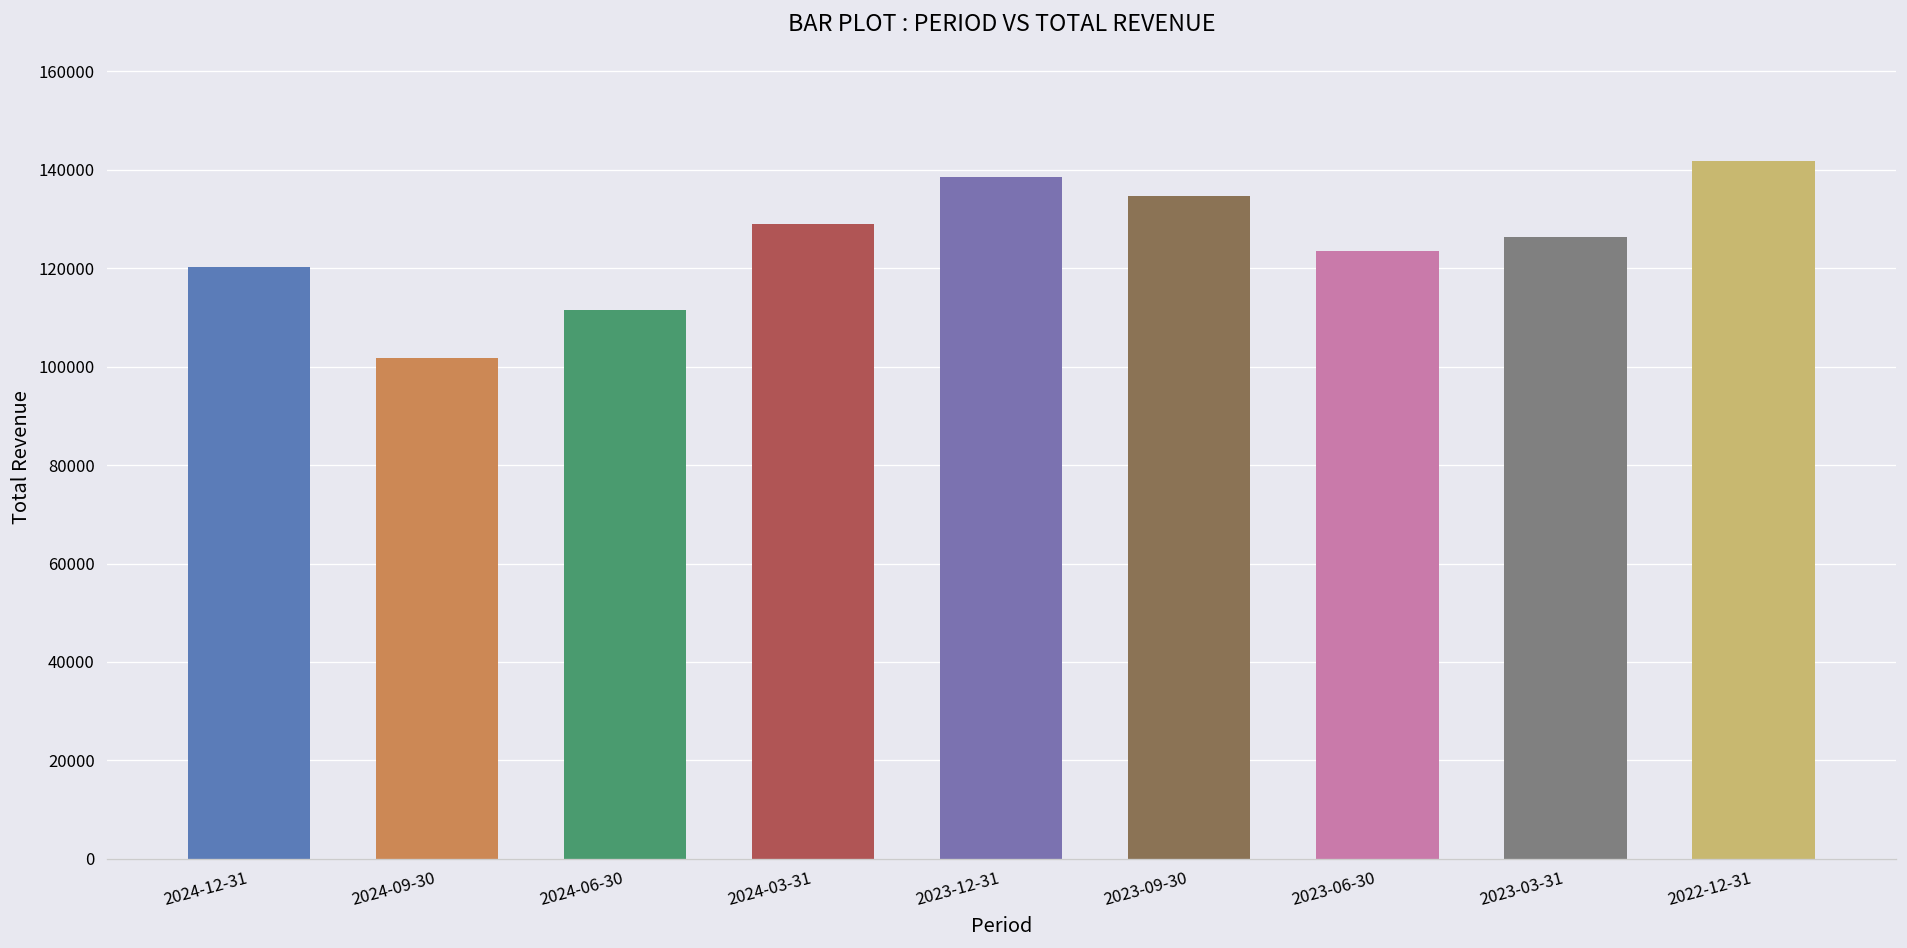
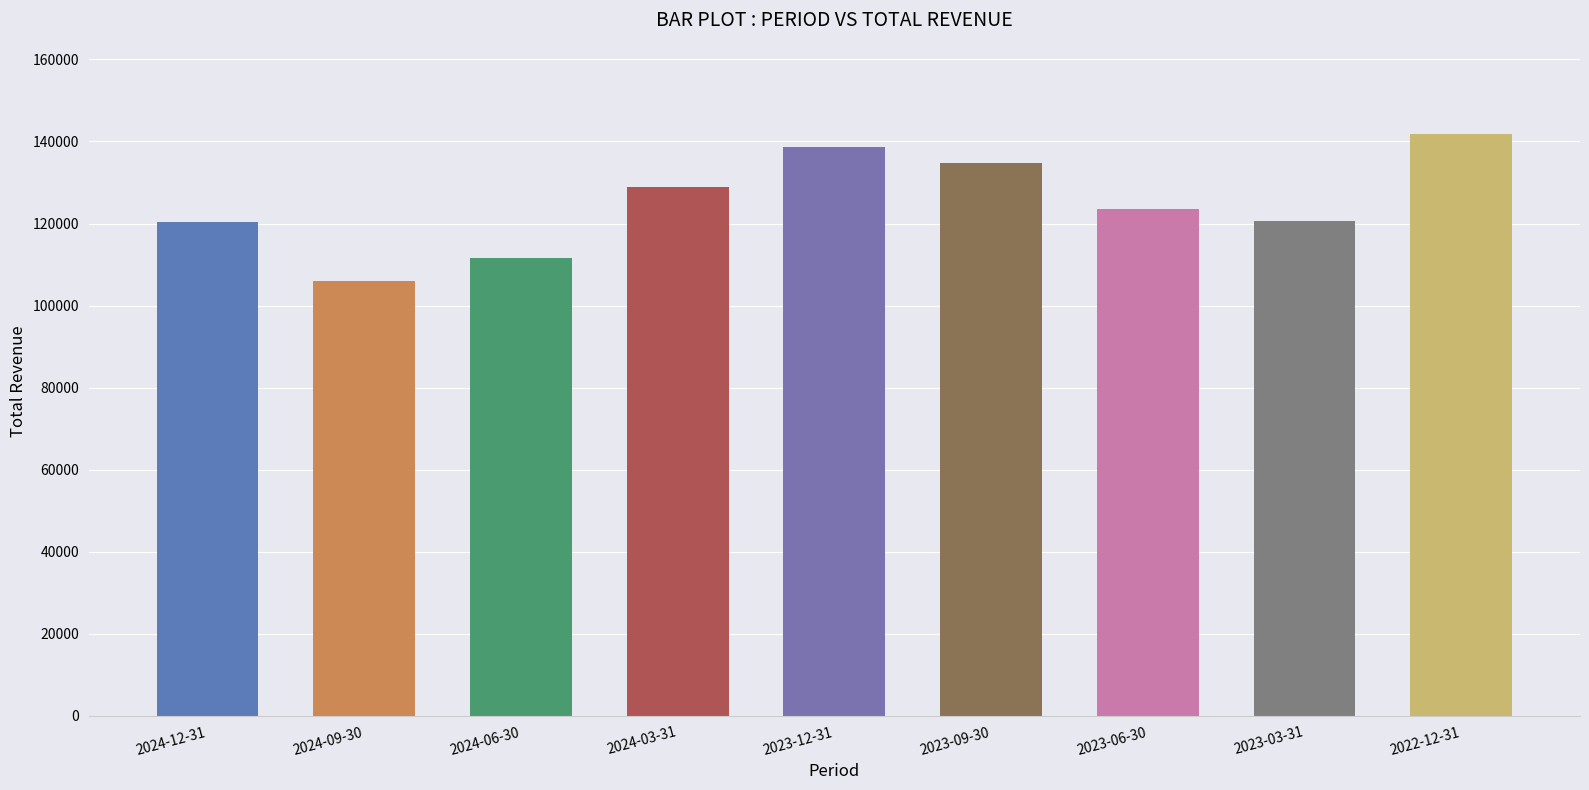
  {
    "2024-12-31": 120000,
-   "2024-09-30": 102000,
+   "2024-09-30": 106000,
    "2024-06-30": 112000,
    "2024-03-31": 129000,
    "2023-12-31": 139000,
    "2023-09-30": 135000,
    "2023-06-30": 124000,
-   "2023-03-31": 126000,
+   "2023-03-31": 121000,
    "2022-12-31": 142000
  }
